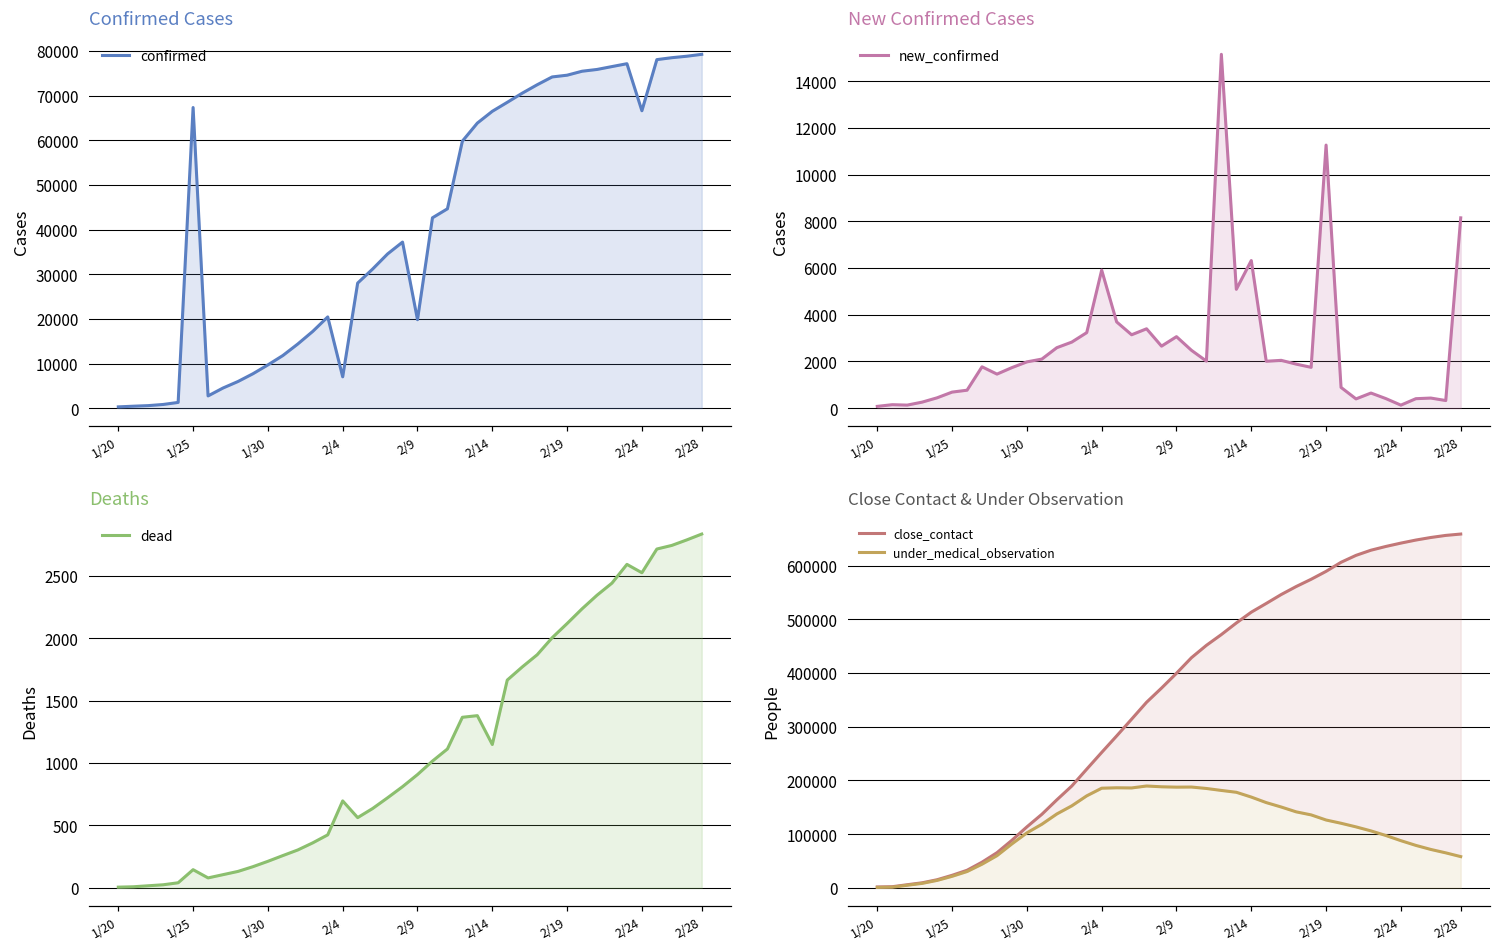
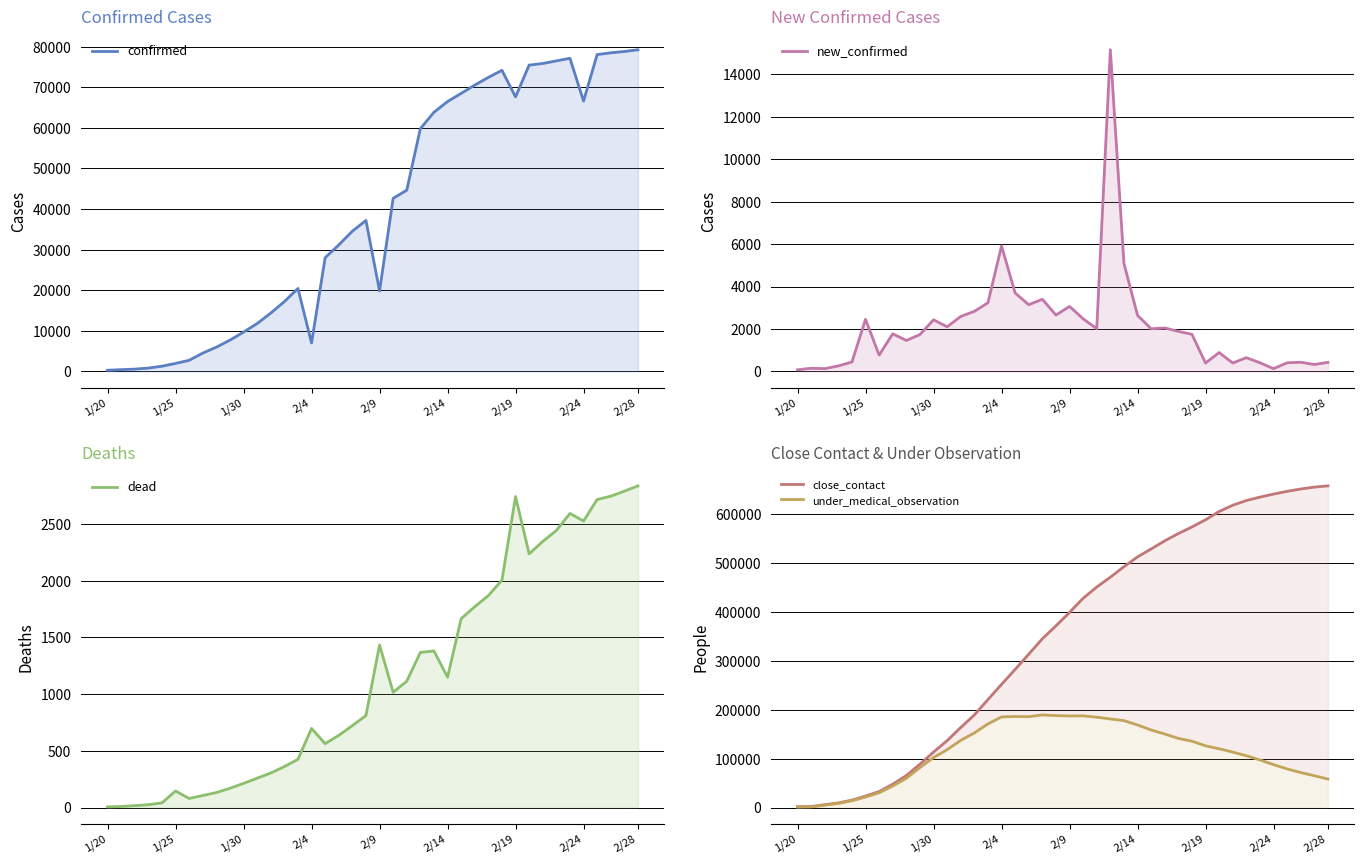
  {
    "Confirmed Cases": {
      "1/20": 0,
-     "1/25": 67000,
+     "1/25": 2000,
      "1/30": 10000,
      "2/4": 7000,
      "2/9": 20000,
      "2/14": 66000,
-     "2/19": 75000,
+     "2/19": 68000,
      "2/24": 67000,
      "2/28": 79000
    },
    "New Confirmed Cases": {
      "1/20": 100,
-     "1/25": 700,
-     "1/30": 2000,
+     "1/25": 2500,
+     "1/30": 2400,
      "2/4": 5900,
      "2/9": 3100,
-     "2/14": 6300,
-     "2/19": 11300,
+     "2/14": 2600,
+     "2/19": 400,
      "2/24": 100,
-     "2/28": 8200
+     "2/28": 400
    },
    "Deaths": {
      "1/20": 10,
      "1/25": 150,
      "1/30": 210,
      "2/4": 700,
-     "2/9": 910,
+     "2/9": 1430,
      "2/14": 1150,
-     "2/19": 2120,
+     "2/19": 2740,
      "2/24": 2530,
      "2/28": 2840
    }
  }
